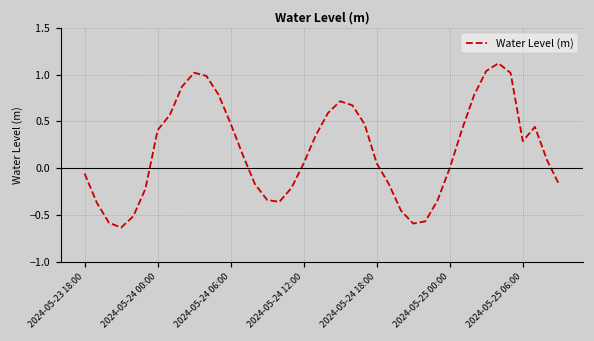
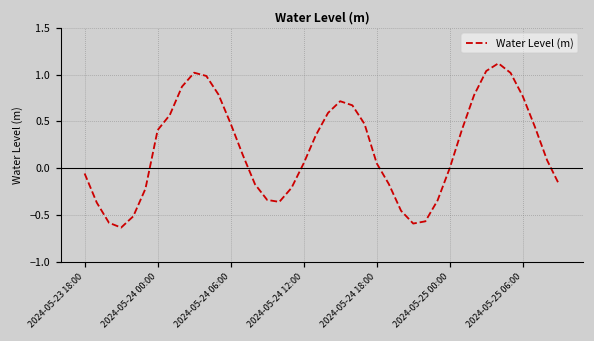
  {
    "2024-05-23 18:00": -0.1,
    "2024-05-24 00:00": 0.4,
    "2024-05-24 06:00": 0.5,
    "2024-05-24 12:00": 0.1,
    "2024-05-24 18:00": 0.1,
    "2024-05-25 00:00": 0.0,
-   "2024-05-25 06:00": 0.3
+   "2024-05-25 06:00": 0.8
  }
